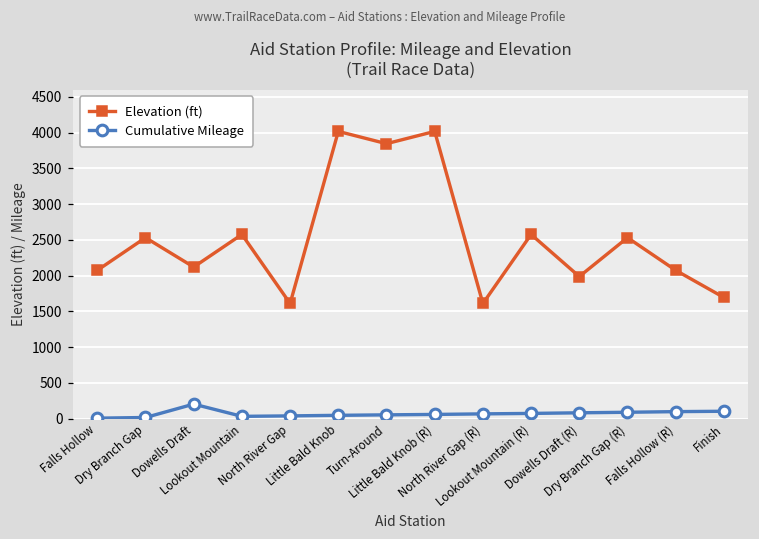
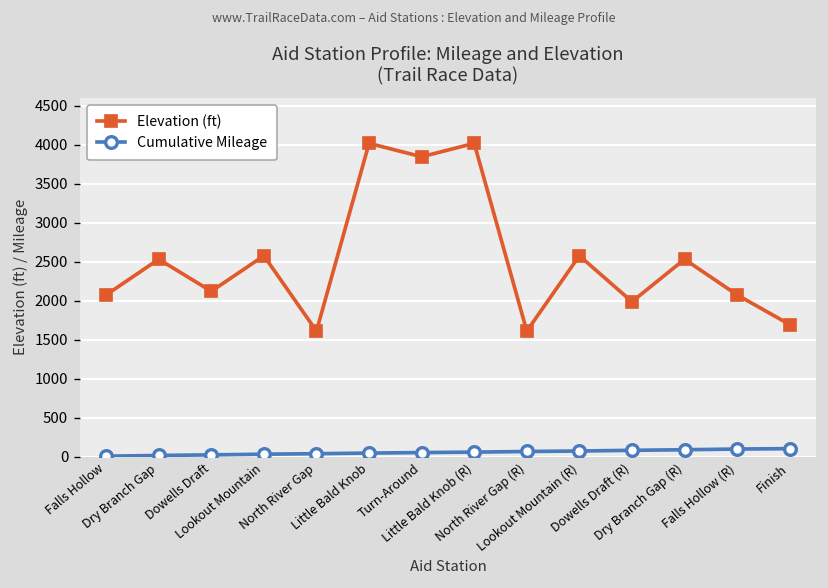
  {
    "Elevation (ft)": {
      "Falls Hollow": 2100,
      "Dry Branch Gap": 2500,
      "Dowells Draft": 2100,
      "Lookout Mountain": 2600,
      "North River Gap": 1600,
      "Little Bald Knob": 4000,
      "Turn-Around": 3800,
      "Little Bald Knob (R)": 4000,
      "North River Gap (R)": 1600,
      "Lookout Mountain (R)": 2600,
      "Dowells Draft (R)": 2000,
      "Dry Branch Gap (R)": 2500,
      "Falls Hollow (R)": 2100,
      "Finish": 1700
    },
    "Cumulative Mileage": {
      "Falls Hollow": 0,
      "Dry Branch Gap": 0,
-     "Dowells Draft": 200,
+     "Dowells Draft": 0,
      "Lookout Mountain": 0,
      "North River Gap": 0,
      "Little Bald Knob": 0,
      "Turn-Around": 100,
      "Little Bald Knob (R)": 100,
      "North River Gap (R)": 100,
      "Lookout Mountain (R)": 100,
      "Dowells Draft (R)": 100,
      "Dry Branch Gap (R)": 100,
      "Falls Hollow (R)": 100,
      "Finish": 100
    }
  }
